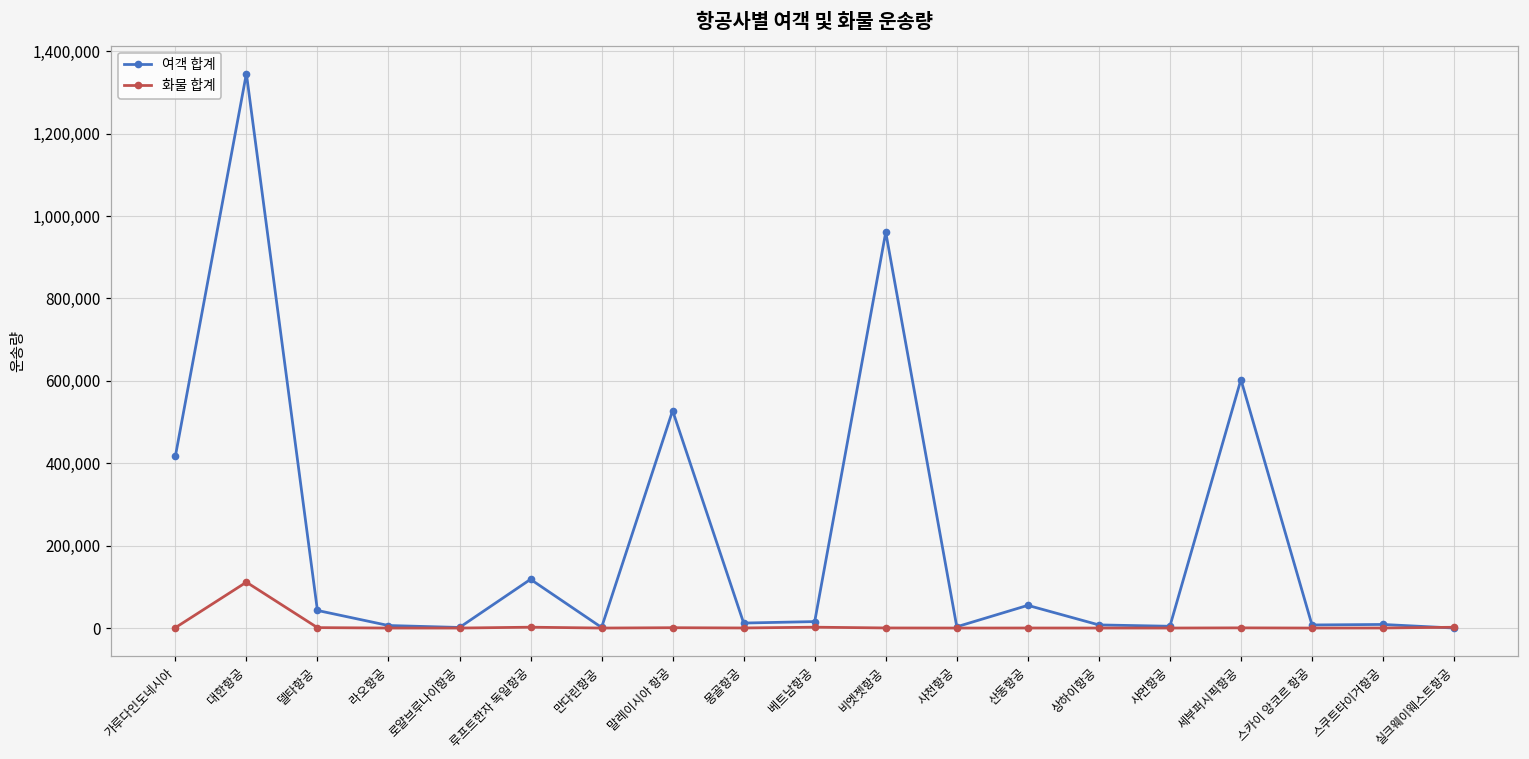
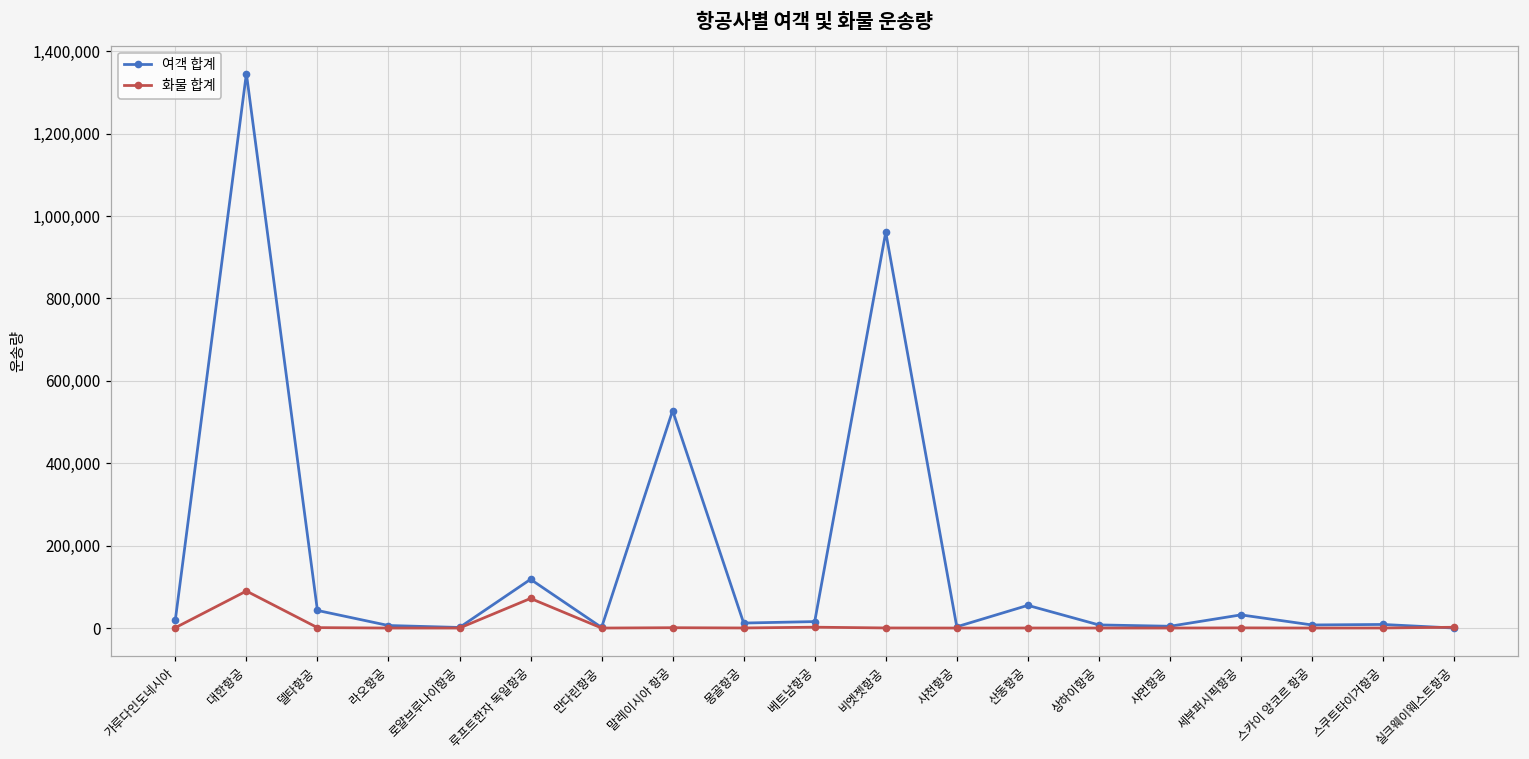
  {
    "여객 합계": {
-     "가루다인도네시아": "420,000",
+     "가루다인도네시아": "20,000",
      "대한항공": "1,350,000",
      "델타항공": "40,000",
      "루프트한자 독일항공": "120,000",
      "말레이시아 항공": "530,000",
      "몽골항공": "10,000",
      "베트남항공": "20,000",
      "비엣젯항공": "960,000",
      "산동항공": "60,000",
      "상하이항공": "10,000",
-     "세부퍼시픽항공": "600,000",
+     "세부퍼시픽항공": "30,000",
      "스카이 앙코르 항공": "10,000",
      "스쿠트타이거항공": "10,000"
    },
    "화물 합계": {
      "가루다인도네시아": "0",
-     "대한항공": "110,000",
+     "대한항공": "90,000",
      "델타항공": "0",
-     "루프트한자 독일항공": "0",
+     "루프트한자 독일항공": "70,000",
      "말레이시아 항공": "0",
      "몽골항공": "0",
      "베트남항공": "0",
      "비엣젯항공": "0",
      "산동항공": "0",
      "상하이항공": "0",
      "세부퍼시픽항공": "0",
      "스카이 앙코르 항공": "0",
      "스쿠트타이거항공": "0"
    }
  }
